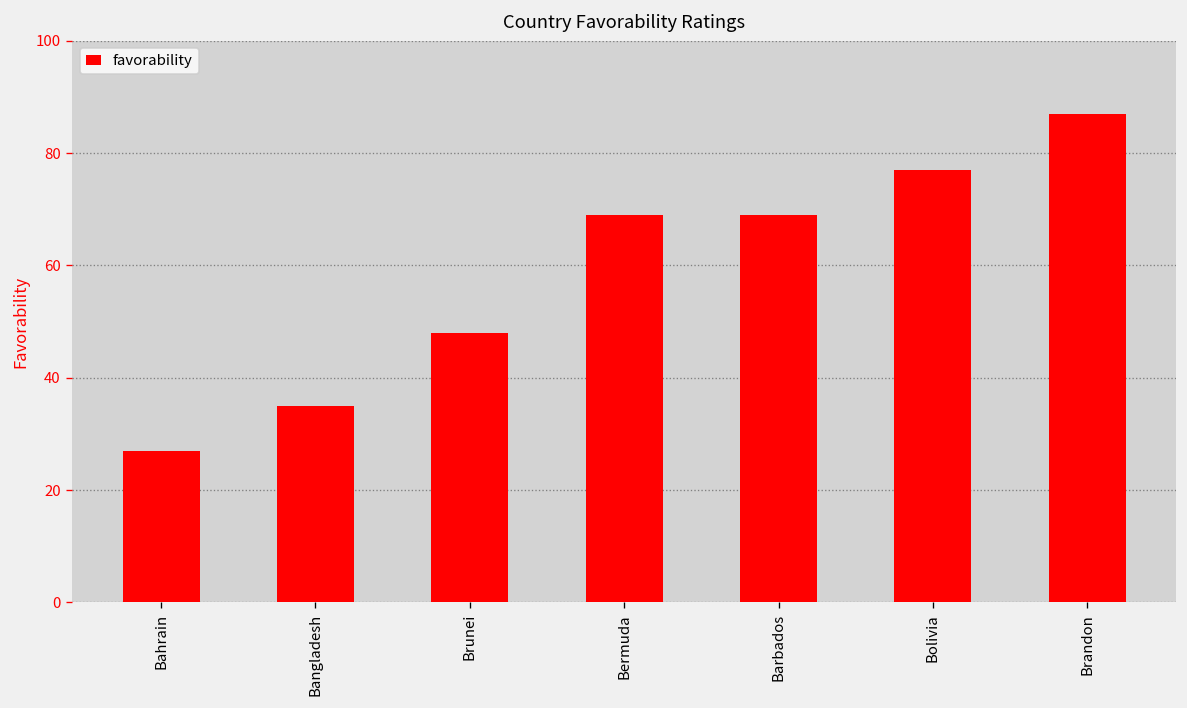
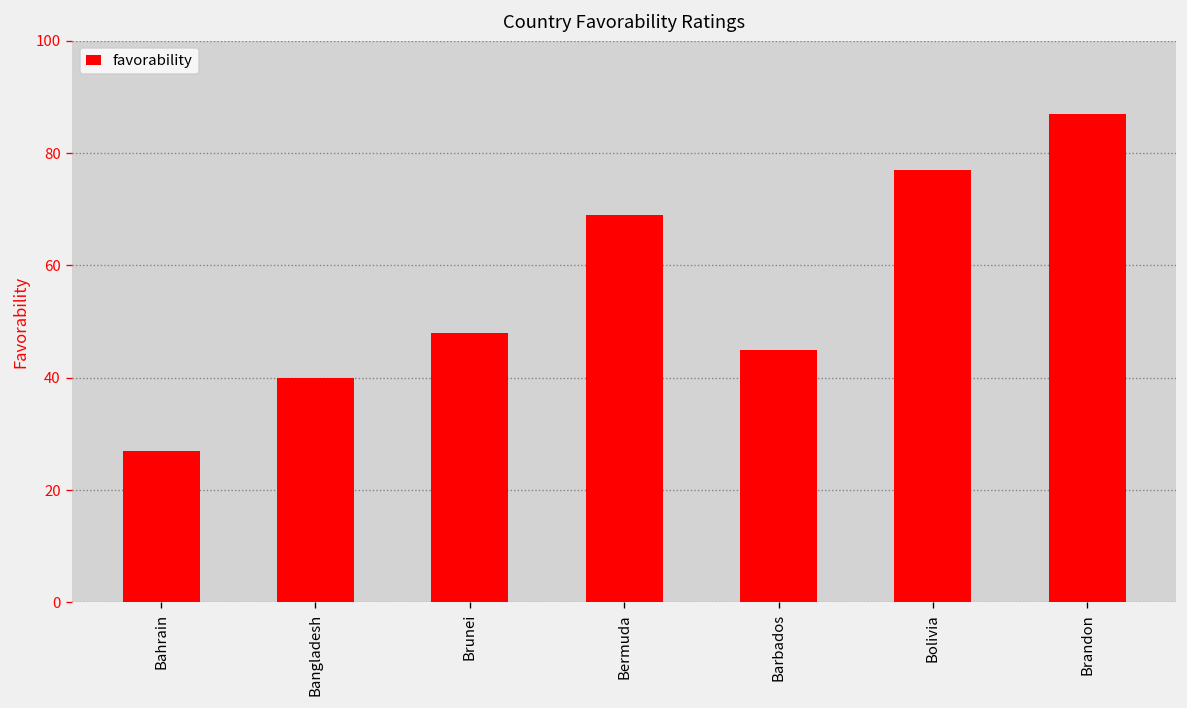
  {
    "Bahrain": 27,
-   "Bangladesh": 35,
+   "Bangladesh": 40,
    "Brunei": 48,
    "Bermuda": 69,
-   "Barbados": 69,
+   "Barbados": 45,
    "Bolivia": 77,
    "Brandon": 87
  }
